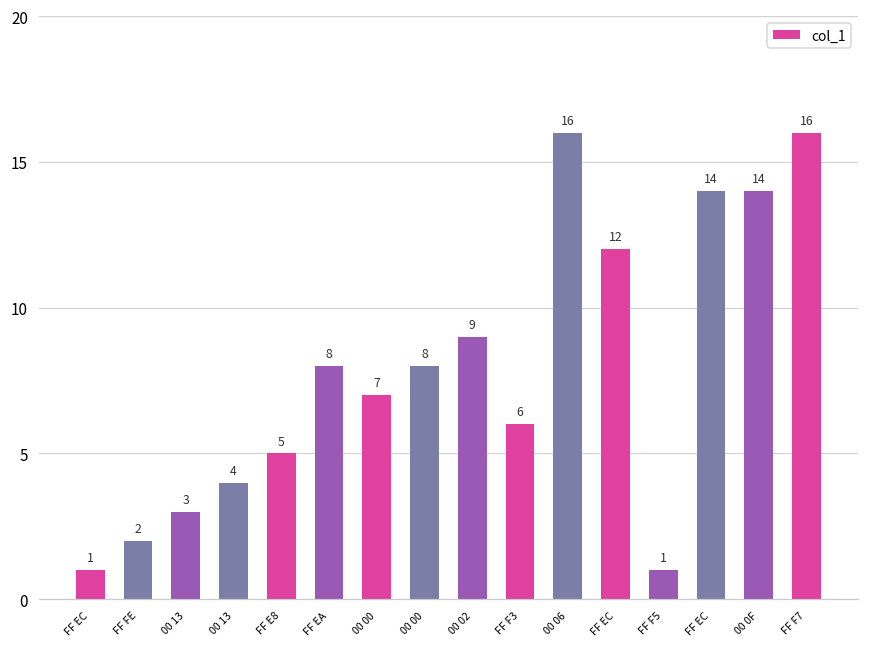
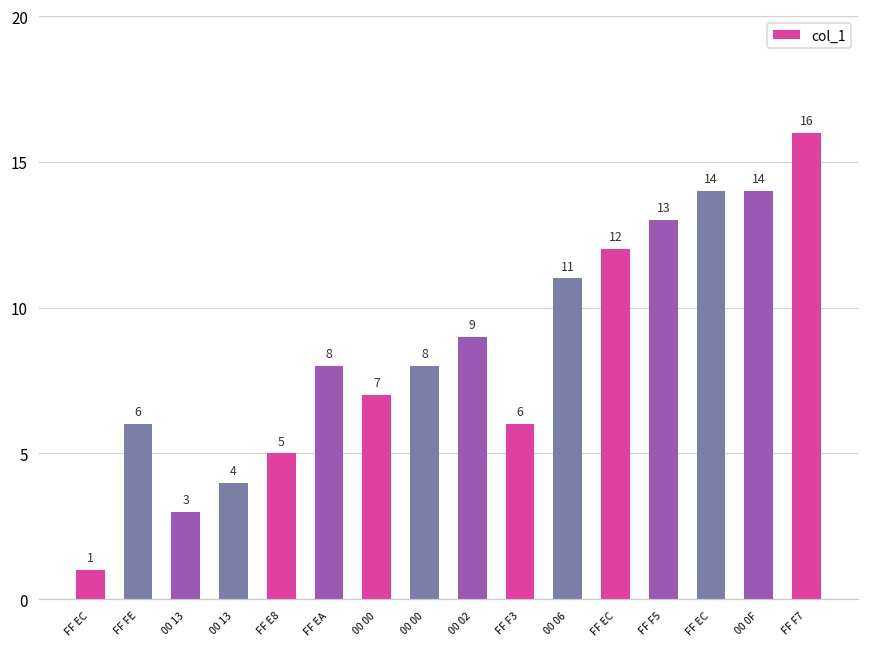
  {
-   "FF FE": 2,
+   "FF FE": 6,
    "FF E8": 5,
    "FF EA": 8,
    "00 02": 9,
    "FF F3": 6,
-   "00 06": 16,
-   "FF F5": 1,
+   "00 06": 11,
+   "FF F5": 13,
    "00 0F": 14,
    "FF F7": 16
  }
